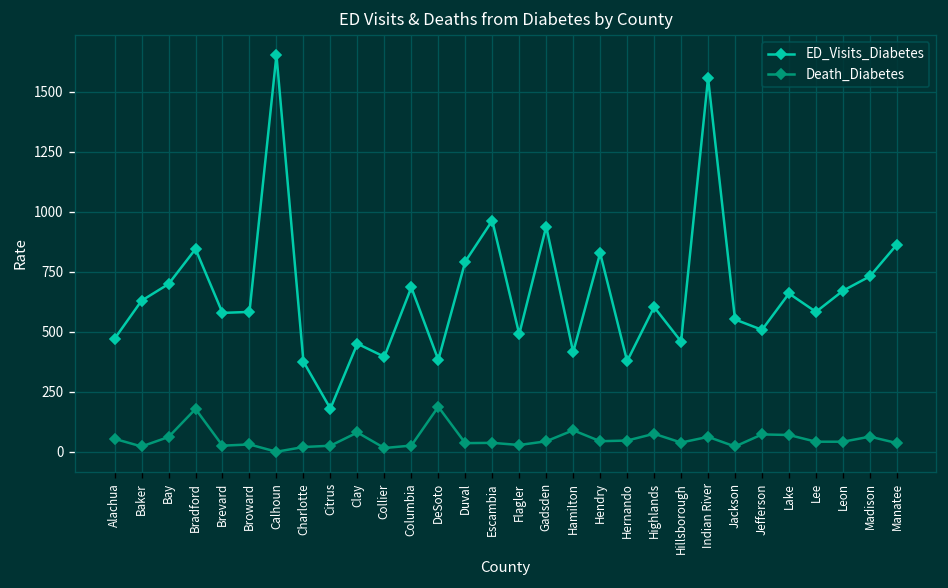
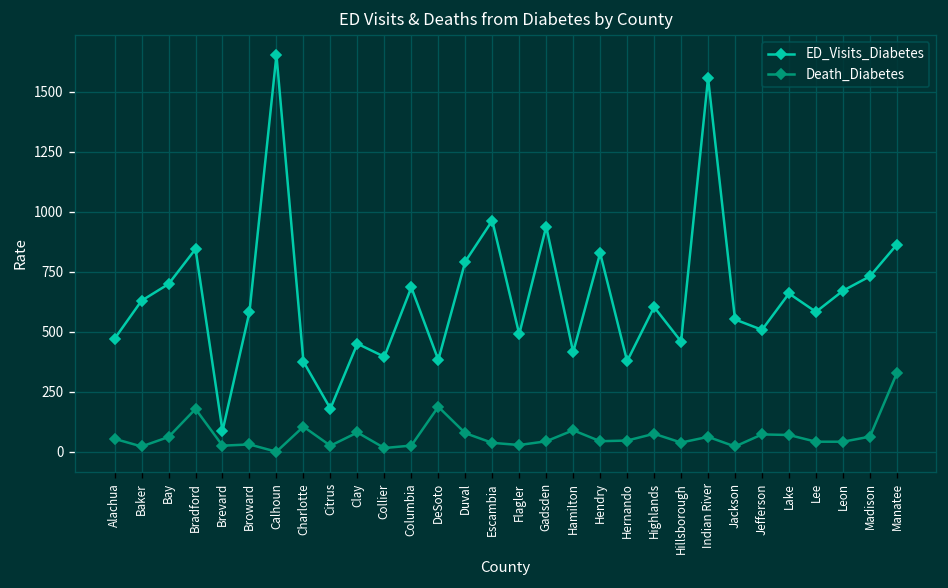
  {
    "ED_Visits_Diabetes": {
      "Alachua": 470,
      "Baker": 630,
      "Bay": 700,
      "Bradford": 840,
-     "Brevard": 580,
+     "Brevard": 90,
      "Broward": 580,
      "Calhoun": 1650,
      "Charlotte": 380,
      "Citrus": 180,
      "Clay": 450,
      "Collier": 400,
      "Columbia": 680,
      "DeSoto": 380,
      "Duval": 790,
      "Escambia": 960,
      "Flagler": 490,
      "Gadsden": 940,
      "Hamilton": 420,
      "Hendry": 830,
      "Hernando": 380,
      "Highlands": 600,
      "Hillsborough": 460,
      "Indian River": 1560,
      "Jackson": 550,
      "Jefferson": 510,
      "Lake": 660,
      "Lee": 580,
      "Leon": 670,
      "Madison": 730,
      "Manatee": 860
    },
    "Death_Diabetes": {
      "Alachua": 50,
      "Baker": 20,
      "Bay": 60,
      "Bradford": 180,
      "Brevard": 30,
      "Broward": 30,
      "Calhoun": 0,
-     "Charlotte": 20,
+     "Charlotte": 100,
      "Citrus": 30,
      "Clay": 80,
      "Collier": 20,
      "Columbia": 30,
      "DeSoto": 190,
-     "Duval": 40,
+     "Duval": 80,
      "Escambia": 40,
      "Flagler": 30,
      "Gadsden": 40,
      "Hamilton": 90,
      "Hendry": 40,
      "Hernando": 50,
      "Highlands": 70,
      "Hillsborough": 40,
      "Indian River": 60,
      "Jackson": 20,
      "Jefferson": 70,
      "Lake": 70,
      "Lee": 40,
      "Leon": 40,
      "Madison": 60,
-     "Manatee": 40
+     "Manatee": 330
    }
  }
